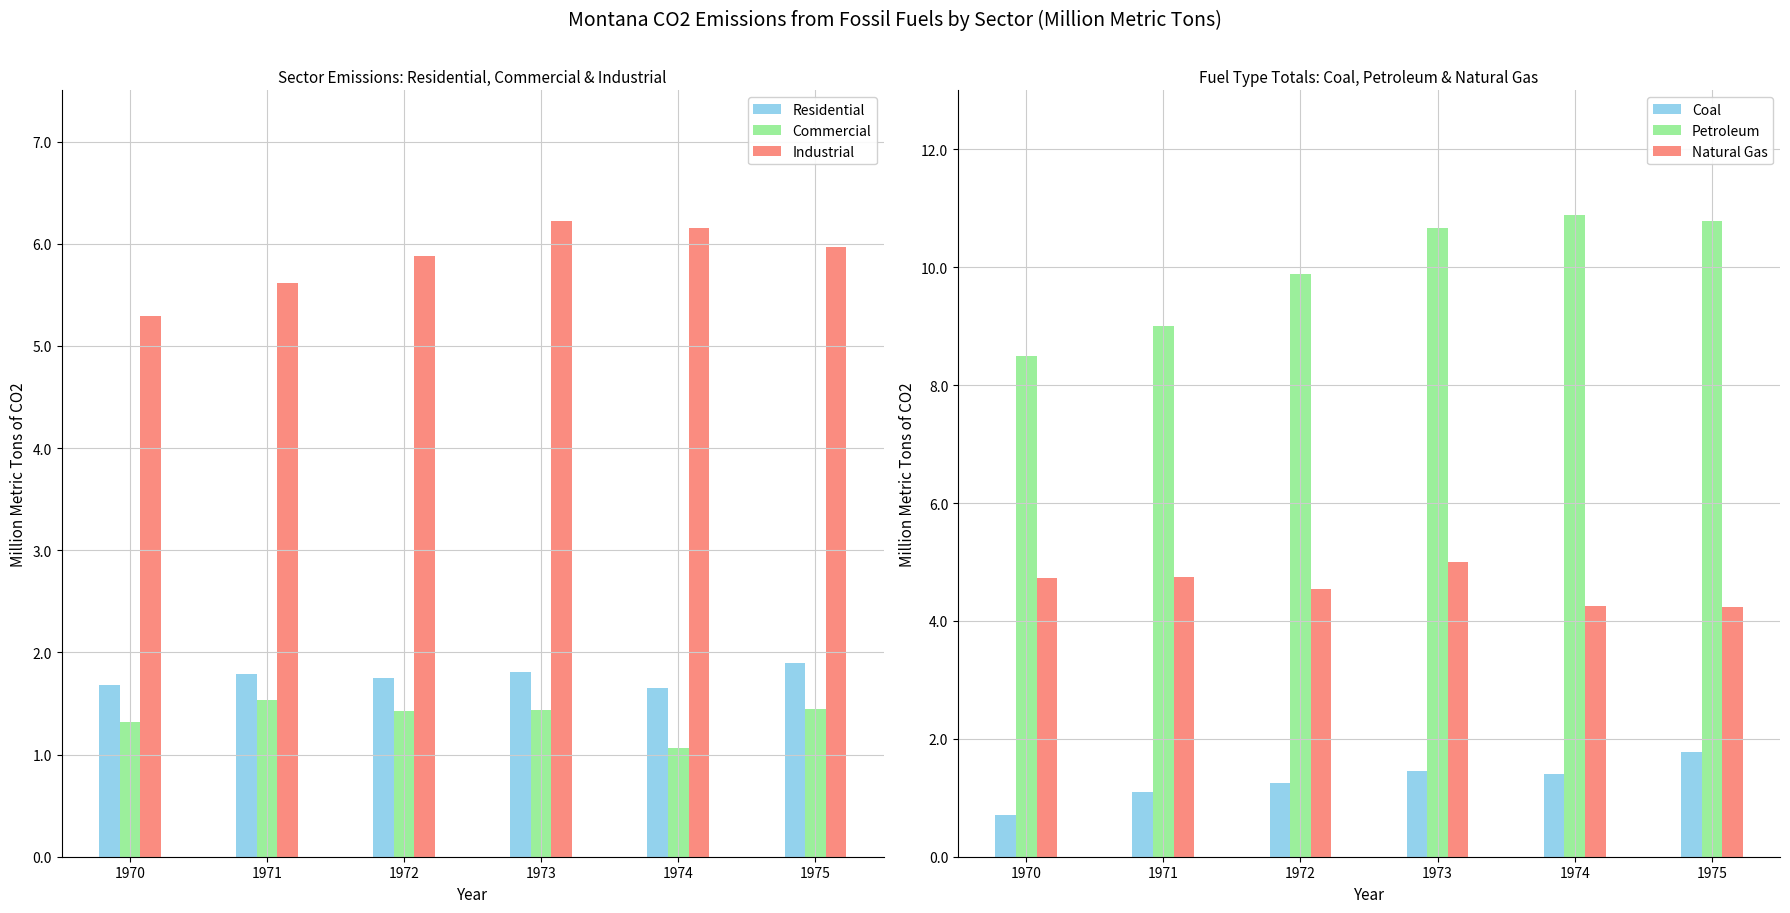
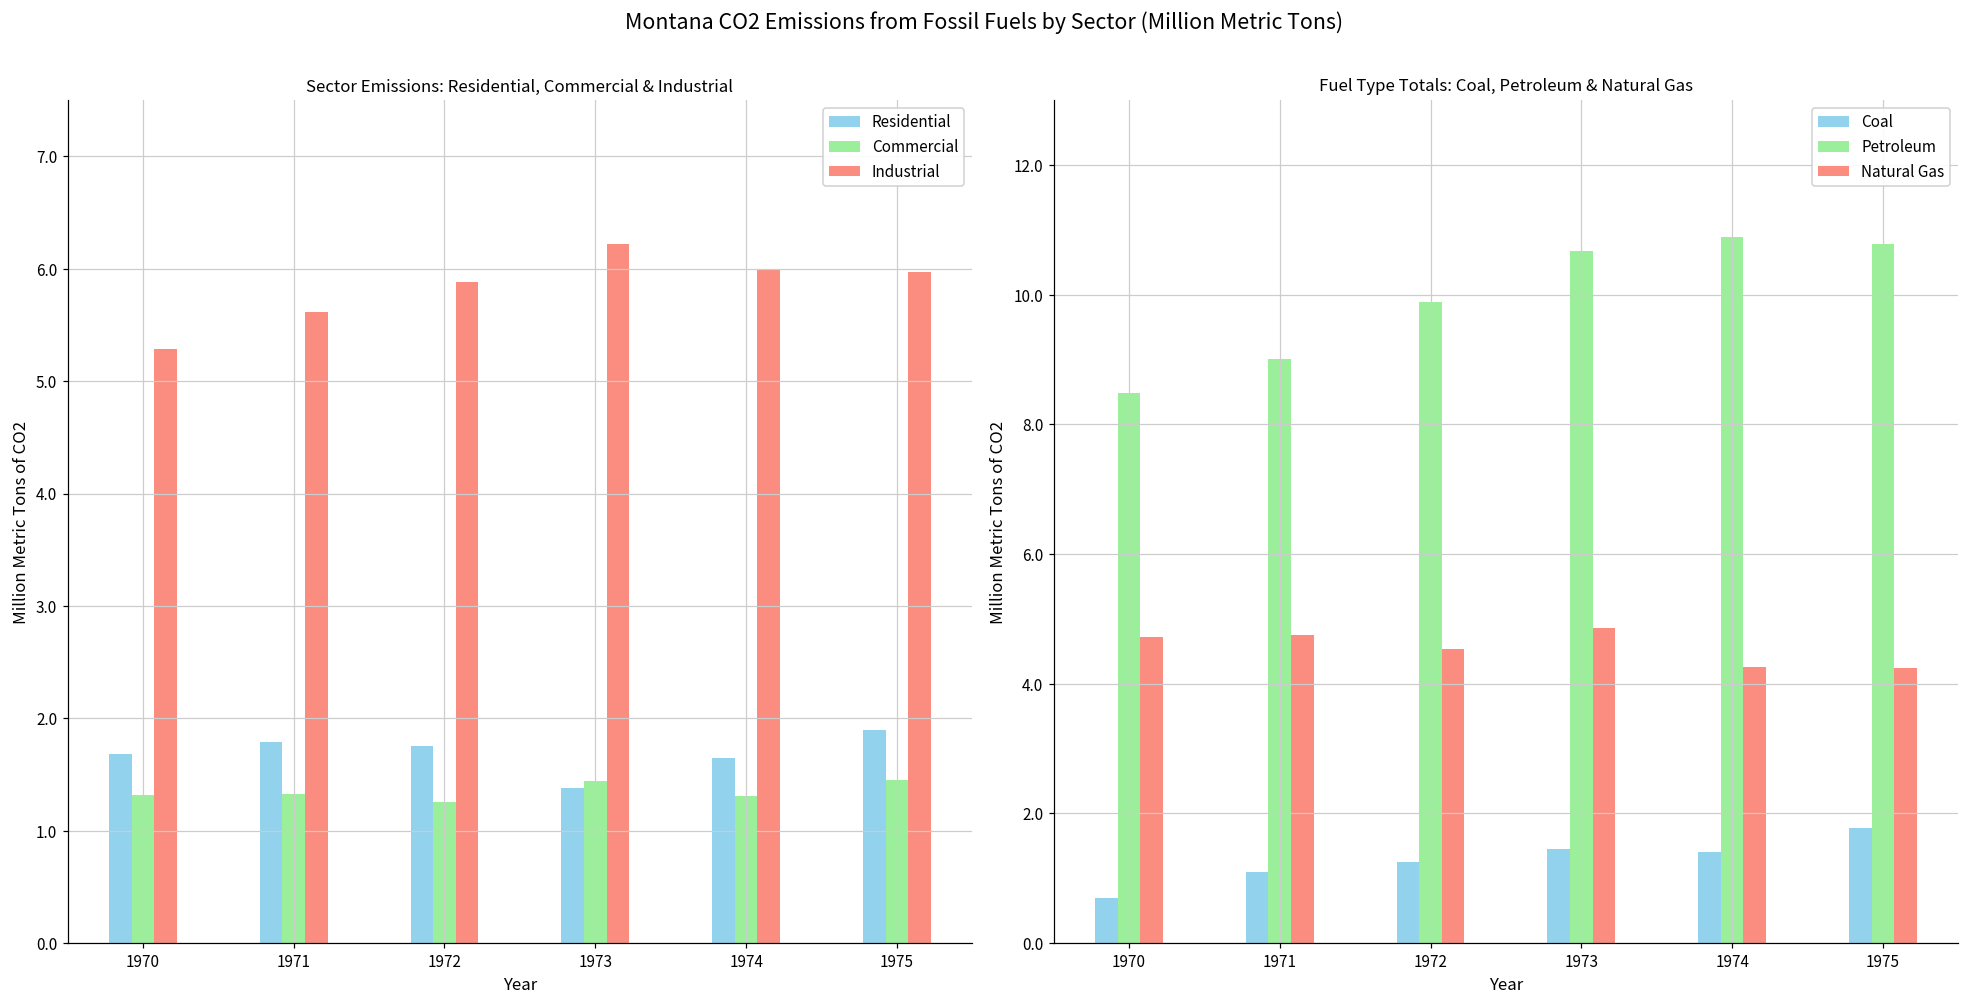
  {
    "Sector Emissions: Residential, Commercial & Industrial": {
      "Residential": {
        "1970": 1.68,
        "1971": 1.79,
        "1972": 1.75,
-       "1973": 1.81,
+       "1973": 1.38,
        "1974": 1.65,
        "1975": 1.90
      },
      "Commercial": {
        "1970": 1.32,
-       "1971": 1.53,
-       "1972": 1.42,
+       "1971": 1.33,
+       "1972": 1.26,
        "1973": 1.44,
-       "1974": 1.07,
+       "1974": 1.31,
        "1975": 1.45
      },
      "Industrial": {
        "1970": 5.29,
        "1971": 5.62,
        "1972": 5.88,
        "1973": 6.22,
-       "1974": 6.16,
+       "1974": 5.99,
        "1975": 5.97
      }
    },
    "Fuel Type Totals: Coal, Petroleum & Natural Gas": {
      "Coal": {
        "1970": 0.7,
        "1971": 1.1,
        "1972": 1.3,
        "1973": 1.4,
        "1974": 1.4,
        "1975": 1.8
      },
      "Petroleum": {
        "1970": 8.5,
        "1971": 9.0,
        "1972": 9.9,
        "1973": 10.7,
        "1974": 10.9,
        "1975": 10.8
      },
      "Natural Gas": {
        "1970": 4.7,
        "1971": 4.7,
        "1972": 4.5,
-       "1973": 5.0,
+       "1973": 4.9,
        "1974": 4.3,
        "1975": 4.2
      }
    }
  }
